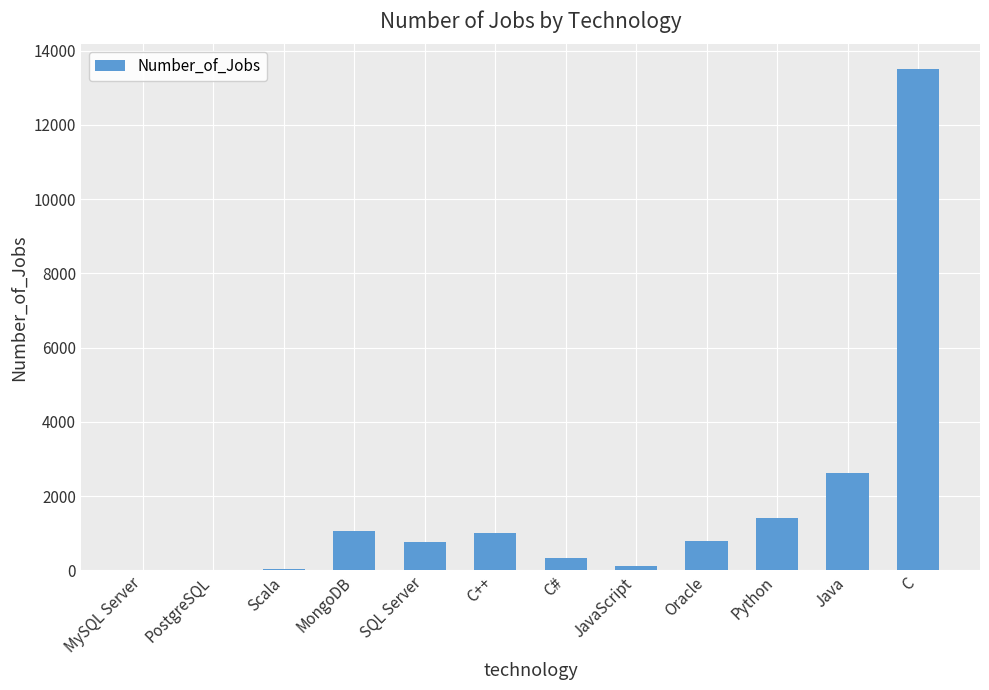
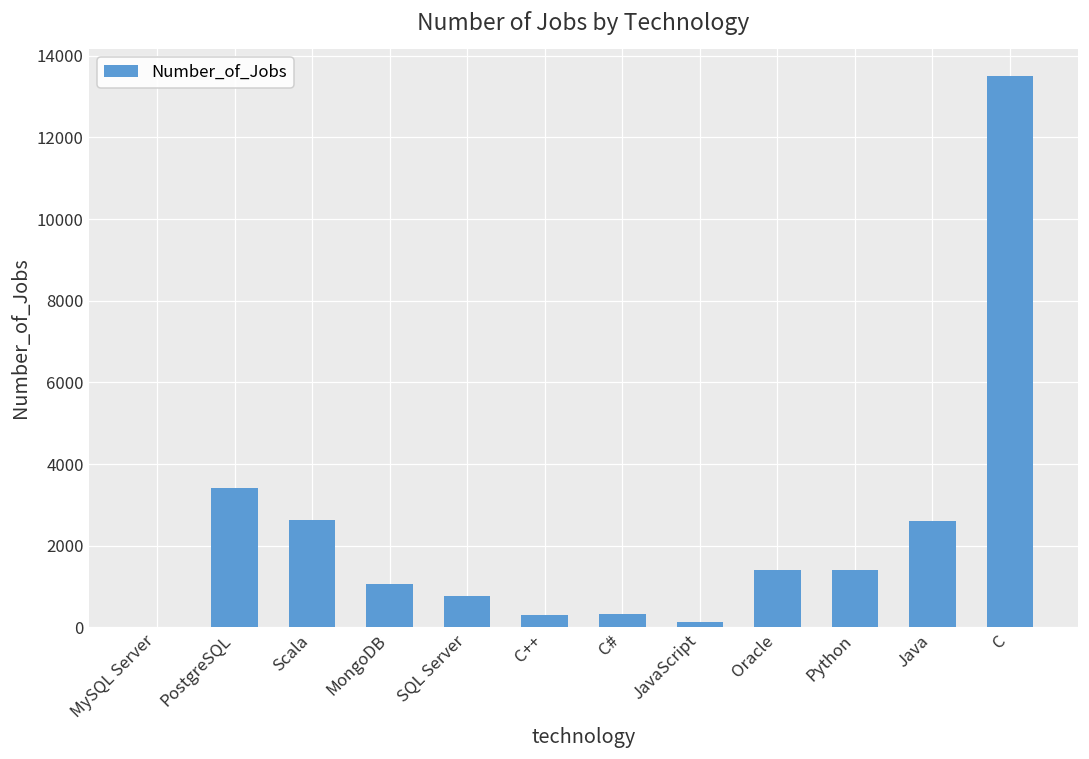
  {
    "MySQL Server": 0,
-   "PostgreSQL": 0,
-   "Scala": 0,
+   "PostgreSQL": 3400,
+   "Scala": 2600,
    "MongoDB": 1100,
    "SQL Server": 800,
-   "C++": 1000,
+   "C++": 300,
    "C#": 300,
    "JavaScript": 100,
-   "Oracle": 800,
+   "Oracle": 1400,
    "Python": 1400,
    "Java": 2600,
    "C": 13500
  }
